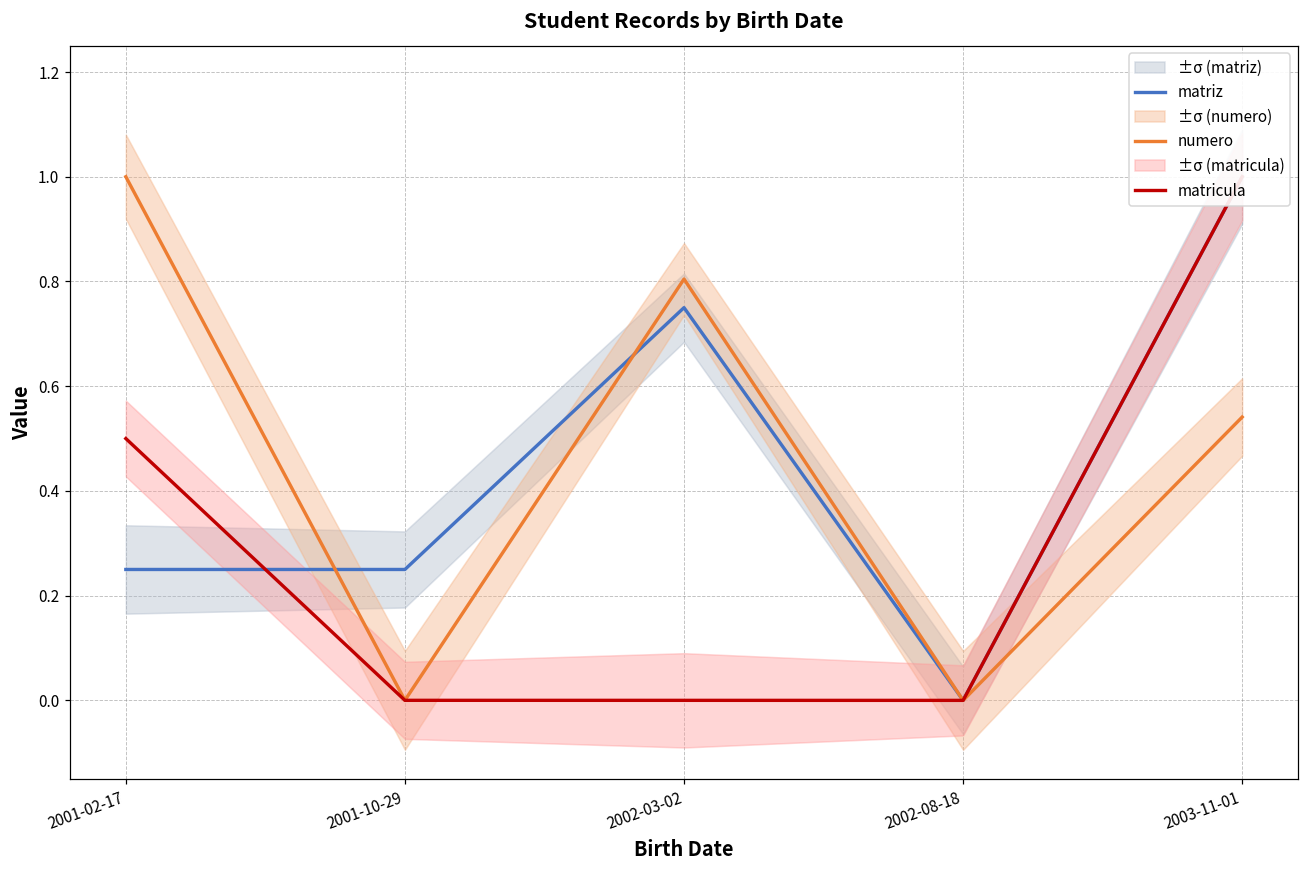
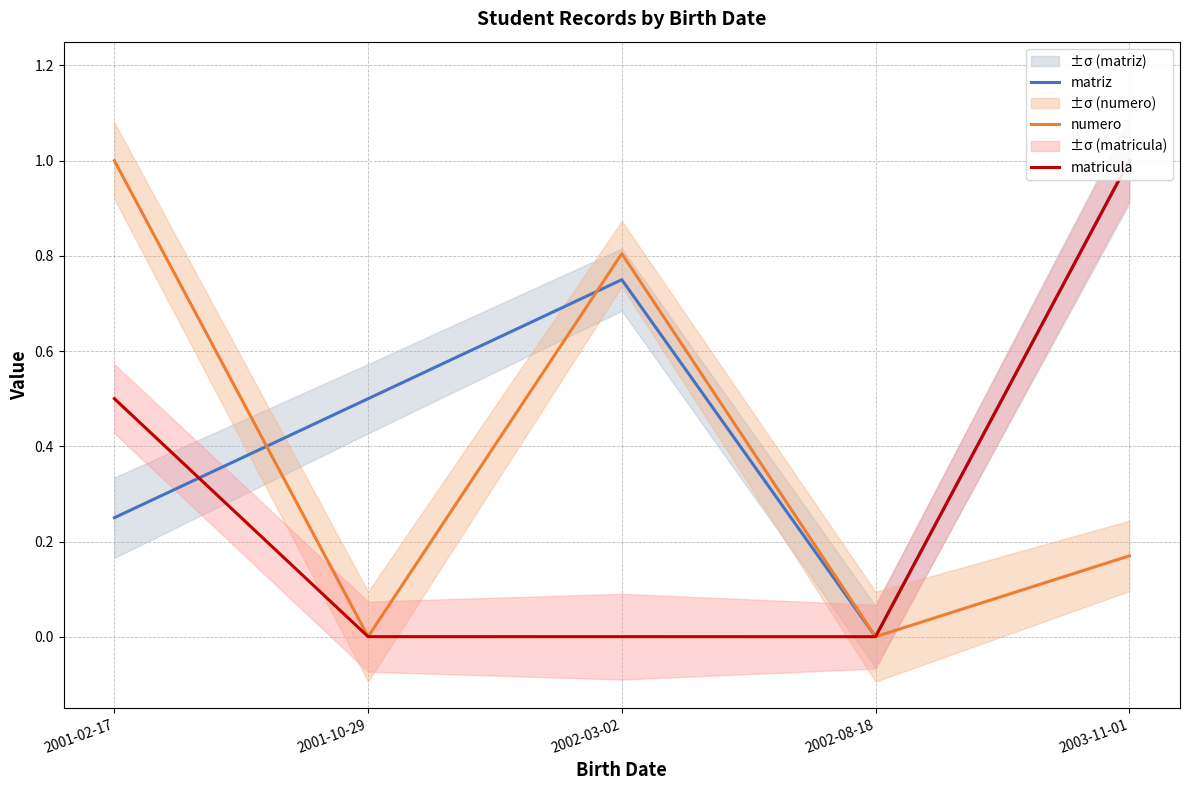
  {
    "matriz": {
      "2001-02-17": 0.25,
-     "2001-10-29": 0.25,
+     "2001-10-29": 0.50,
      "2002-03-02": 0.75
    },
    "numero": {
      "2001-02-17": 1.00,
      "2002-03-02": 0.80,
-     "2003-11-01": 0.54
+     "2003-11-01": 0.17
    },
    "matricula": {
      "2001-02-17": 0.50,
      "2002-03-02": 0.00
    }
  }
